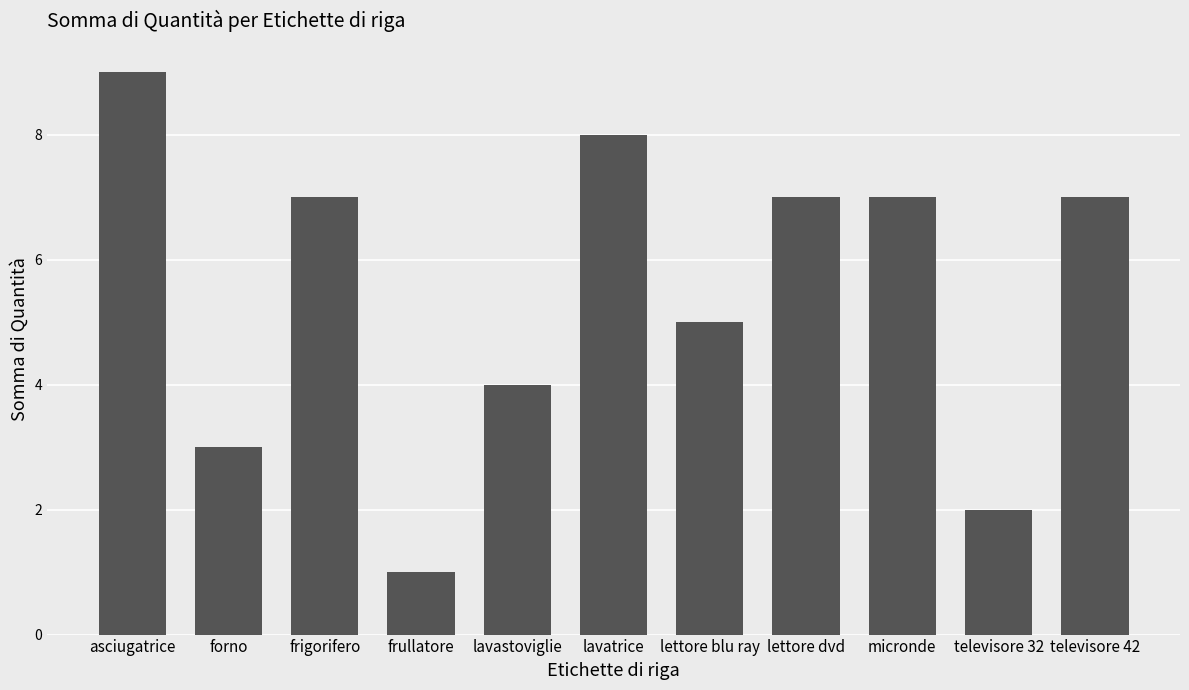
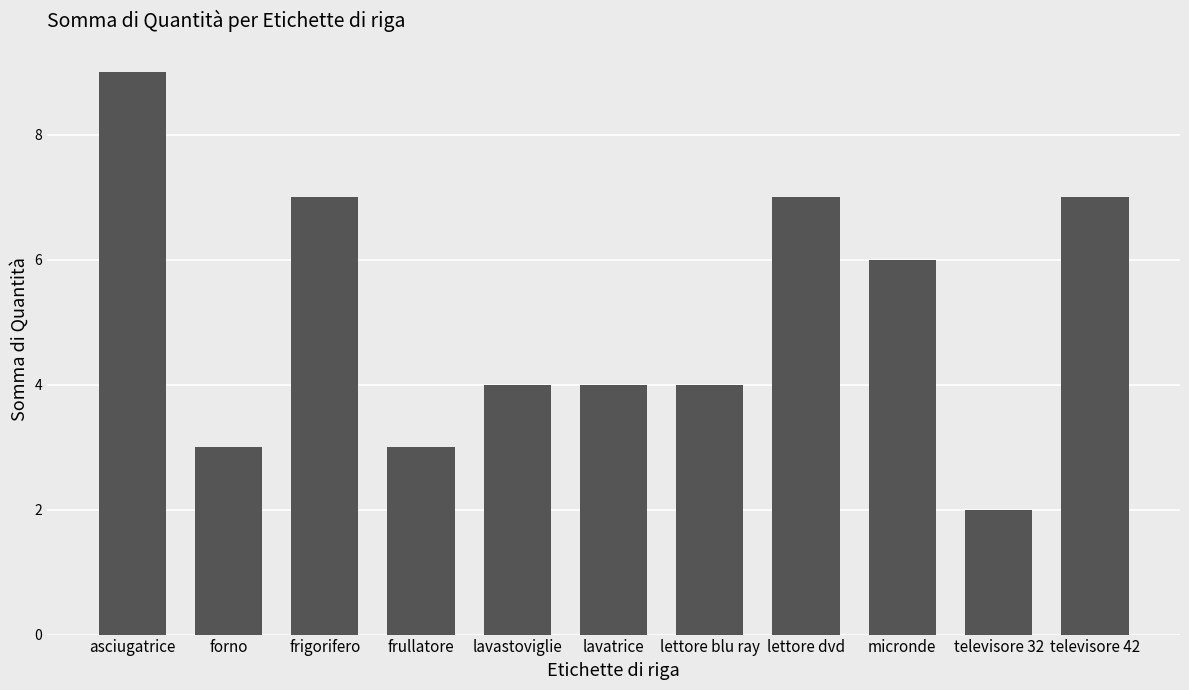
  {
    "asciugatrice": 9,
    "forno": 3,
    "frigorifero": 7,
-   "frullatore": 1,
+   "frullatore": 3,
    "lavastoviglie": 4,
-   "lavatrice": 8,
-   "lettore blu ray": 5,
+   "lavatrice": 4,
+   "lettore blu ray": 4,
    "lettore dvd": 7,
-   "micronde": 7,
+   "micronde": 6,
    "televisore 32": 2,
    "televisore 42": 7
  }
